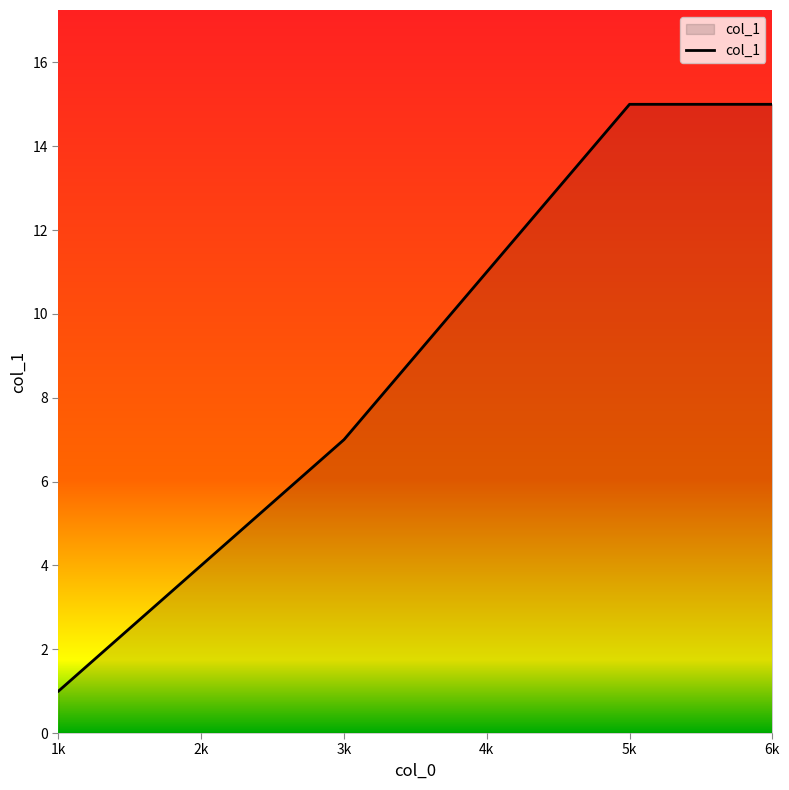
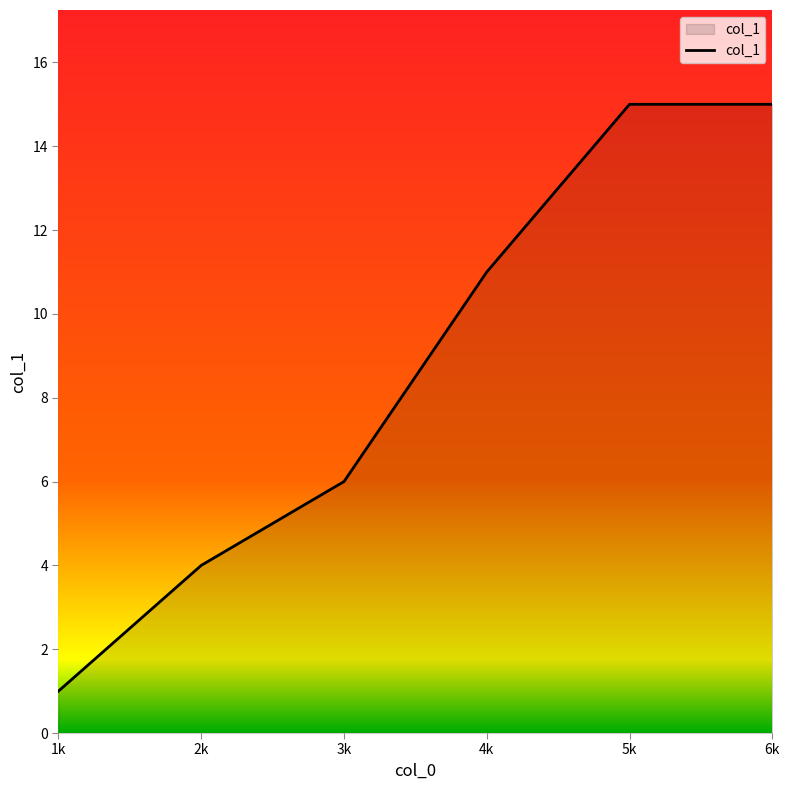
  {
    "1k": 1,
    "2k": 4,
-   "3k": 7,
+   "3k": 6,
    "4k": 11,
    "5k": 15,
    "6k": 15
  }
